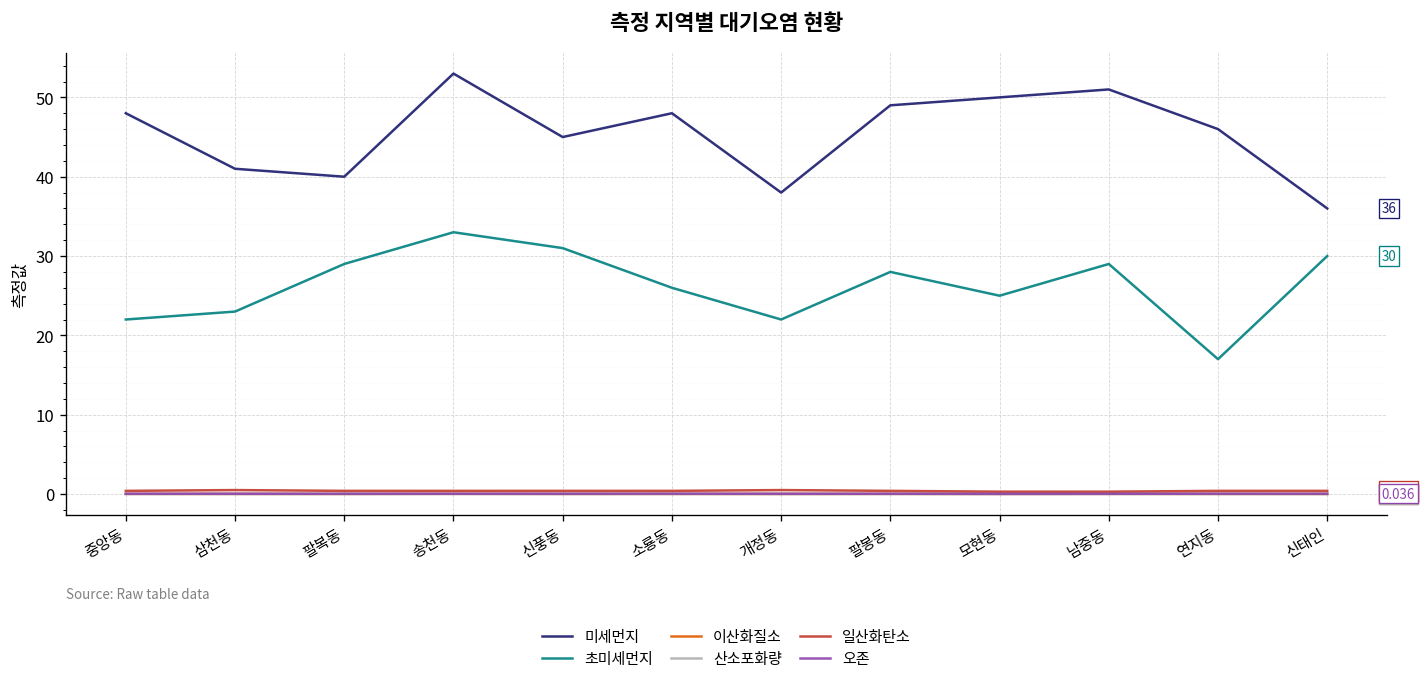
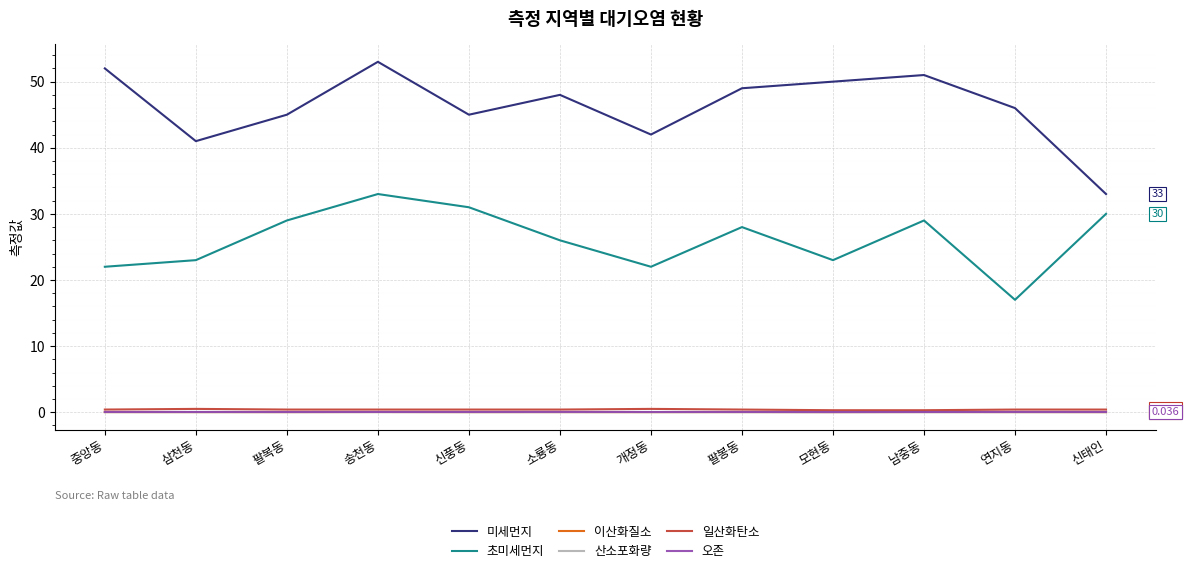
  {
    "미세먼지": {
-     "중앙동": 48,
-     "팔복동": 40,
-     "개정동": 38,
-     "신태인": 36
+     "중앙동": 52,
+     "팔복동": 45,
+     "개정동": 42,
+     "신태인": 33
    },
    "초미세먼지": {
      "중앙동": 22,
      "삼천동": 23,
      "팔복동": 29,
      "송천동": 33,
      "신풍동": 31,
      "소룡동": 26,
      "개정동": 22,
      "팔봉동": 28,
-     "모현동": 25,
+     "모현동": 23,
      "남중동": 29,
      "연지동": 17,
      "신태인": 30
    },
    "오존": {
      "중앙동": 0,
      "삼천동": 0,
      "팔복동": 0,
      "송천동": 0,
      "신풍동": 0,
      "소룡동": 0,
      "개정동": 0,
      "팔봉동": 0,
      "연지동": 0,
      "신태인": 0
    },
    "일산화탄소": {
      "삼천동": 1,
      "개정동": 1
    }
  }
